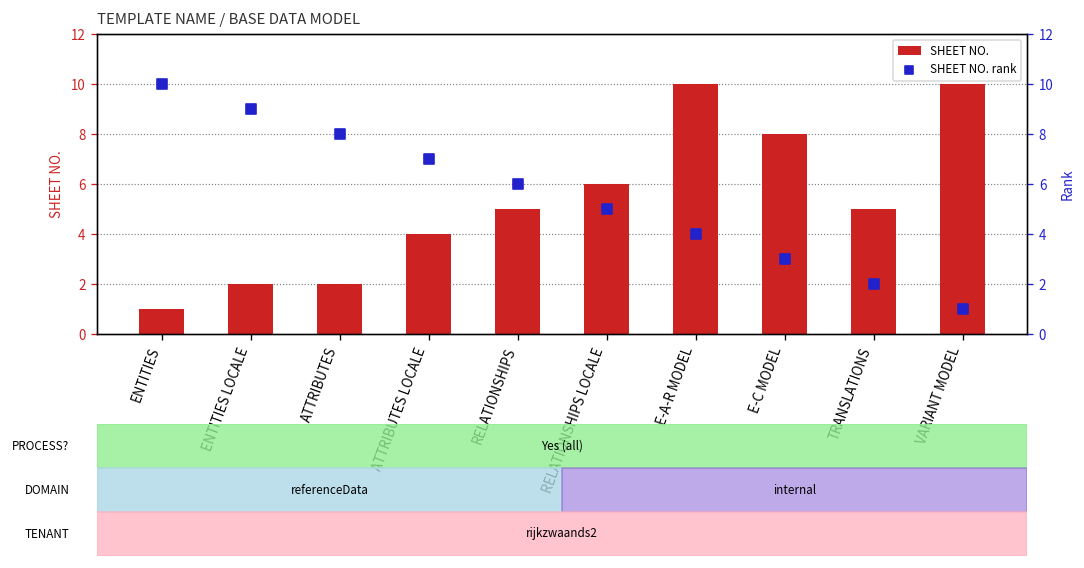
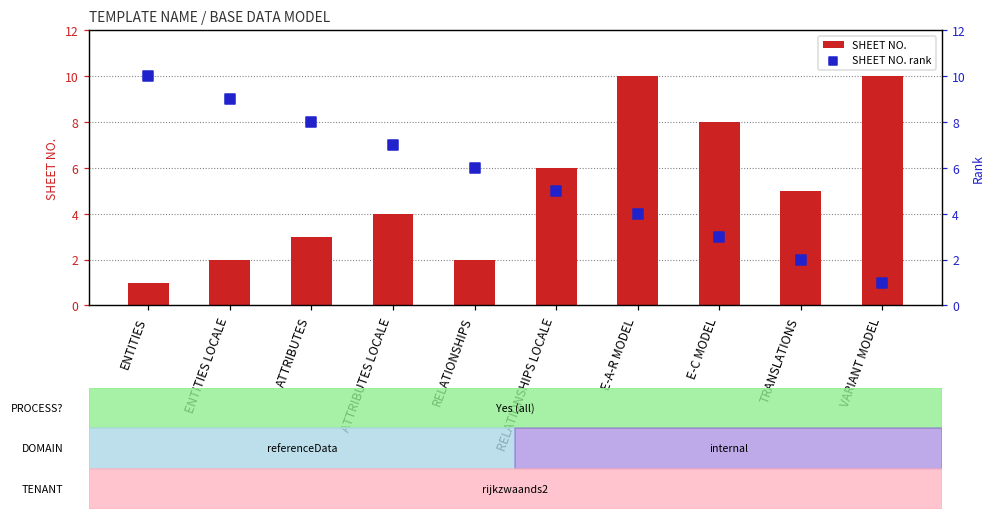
  {
    "SHEET NO.": {
      "ENTITIES": 1,
-     "ATTRIBUTES": 2,
-     "RELATIONSHIPS": 5,
+     "ATTRIBUTES": 3,
+     "RELATIONSHIPS": 2,
      "E-A-R MODEL": 10,
      "E-C MODEL": 8,
      "TRANSLATIONS": 5,
      "VARIANT MODEL": 10
    }
  }
